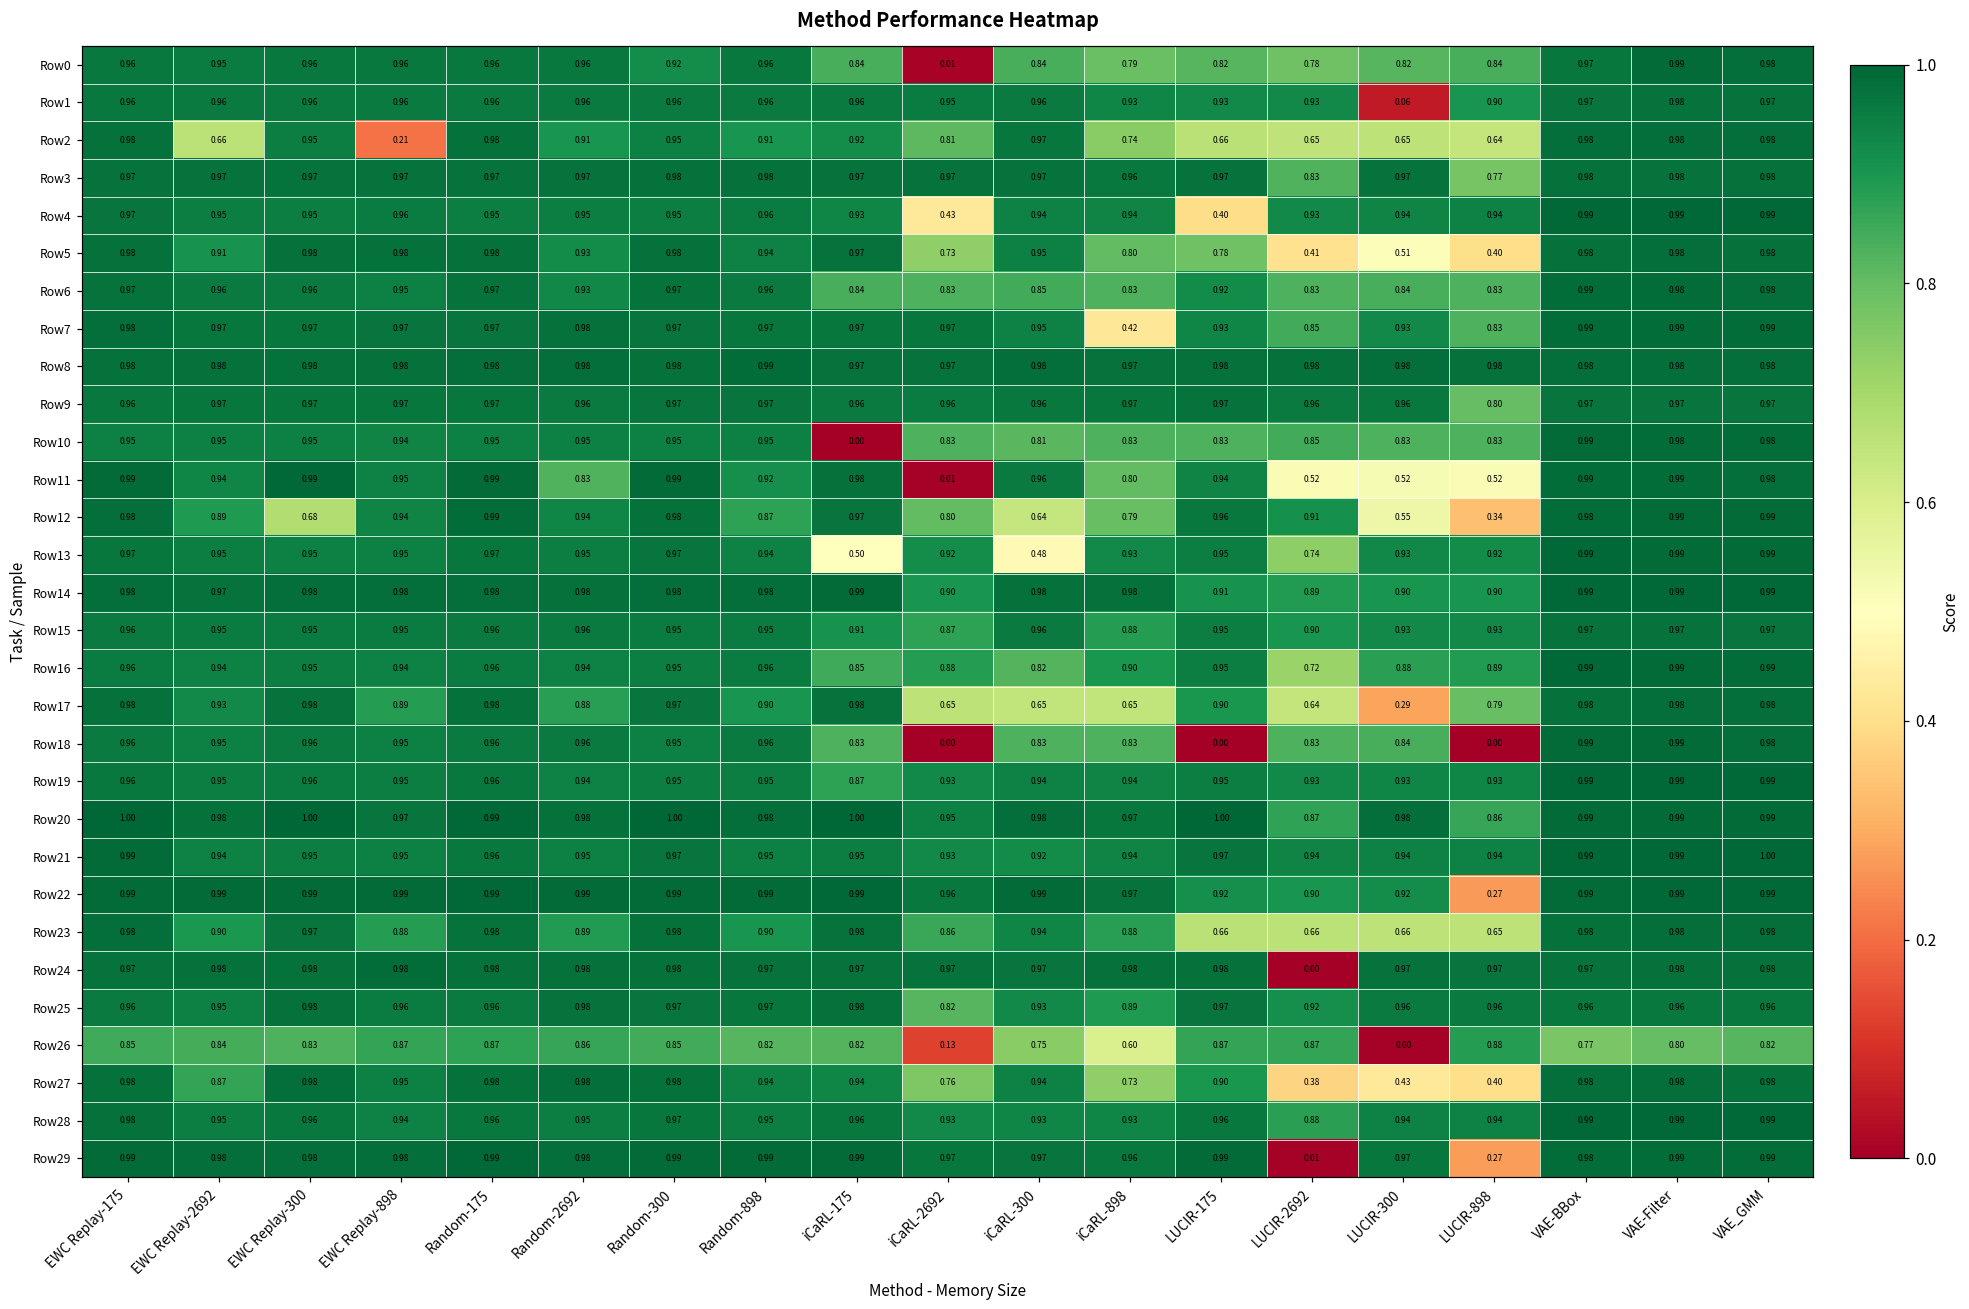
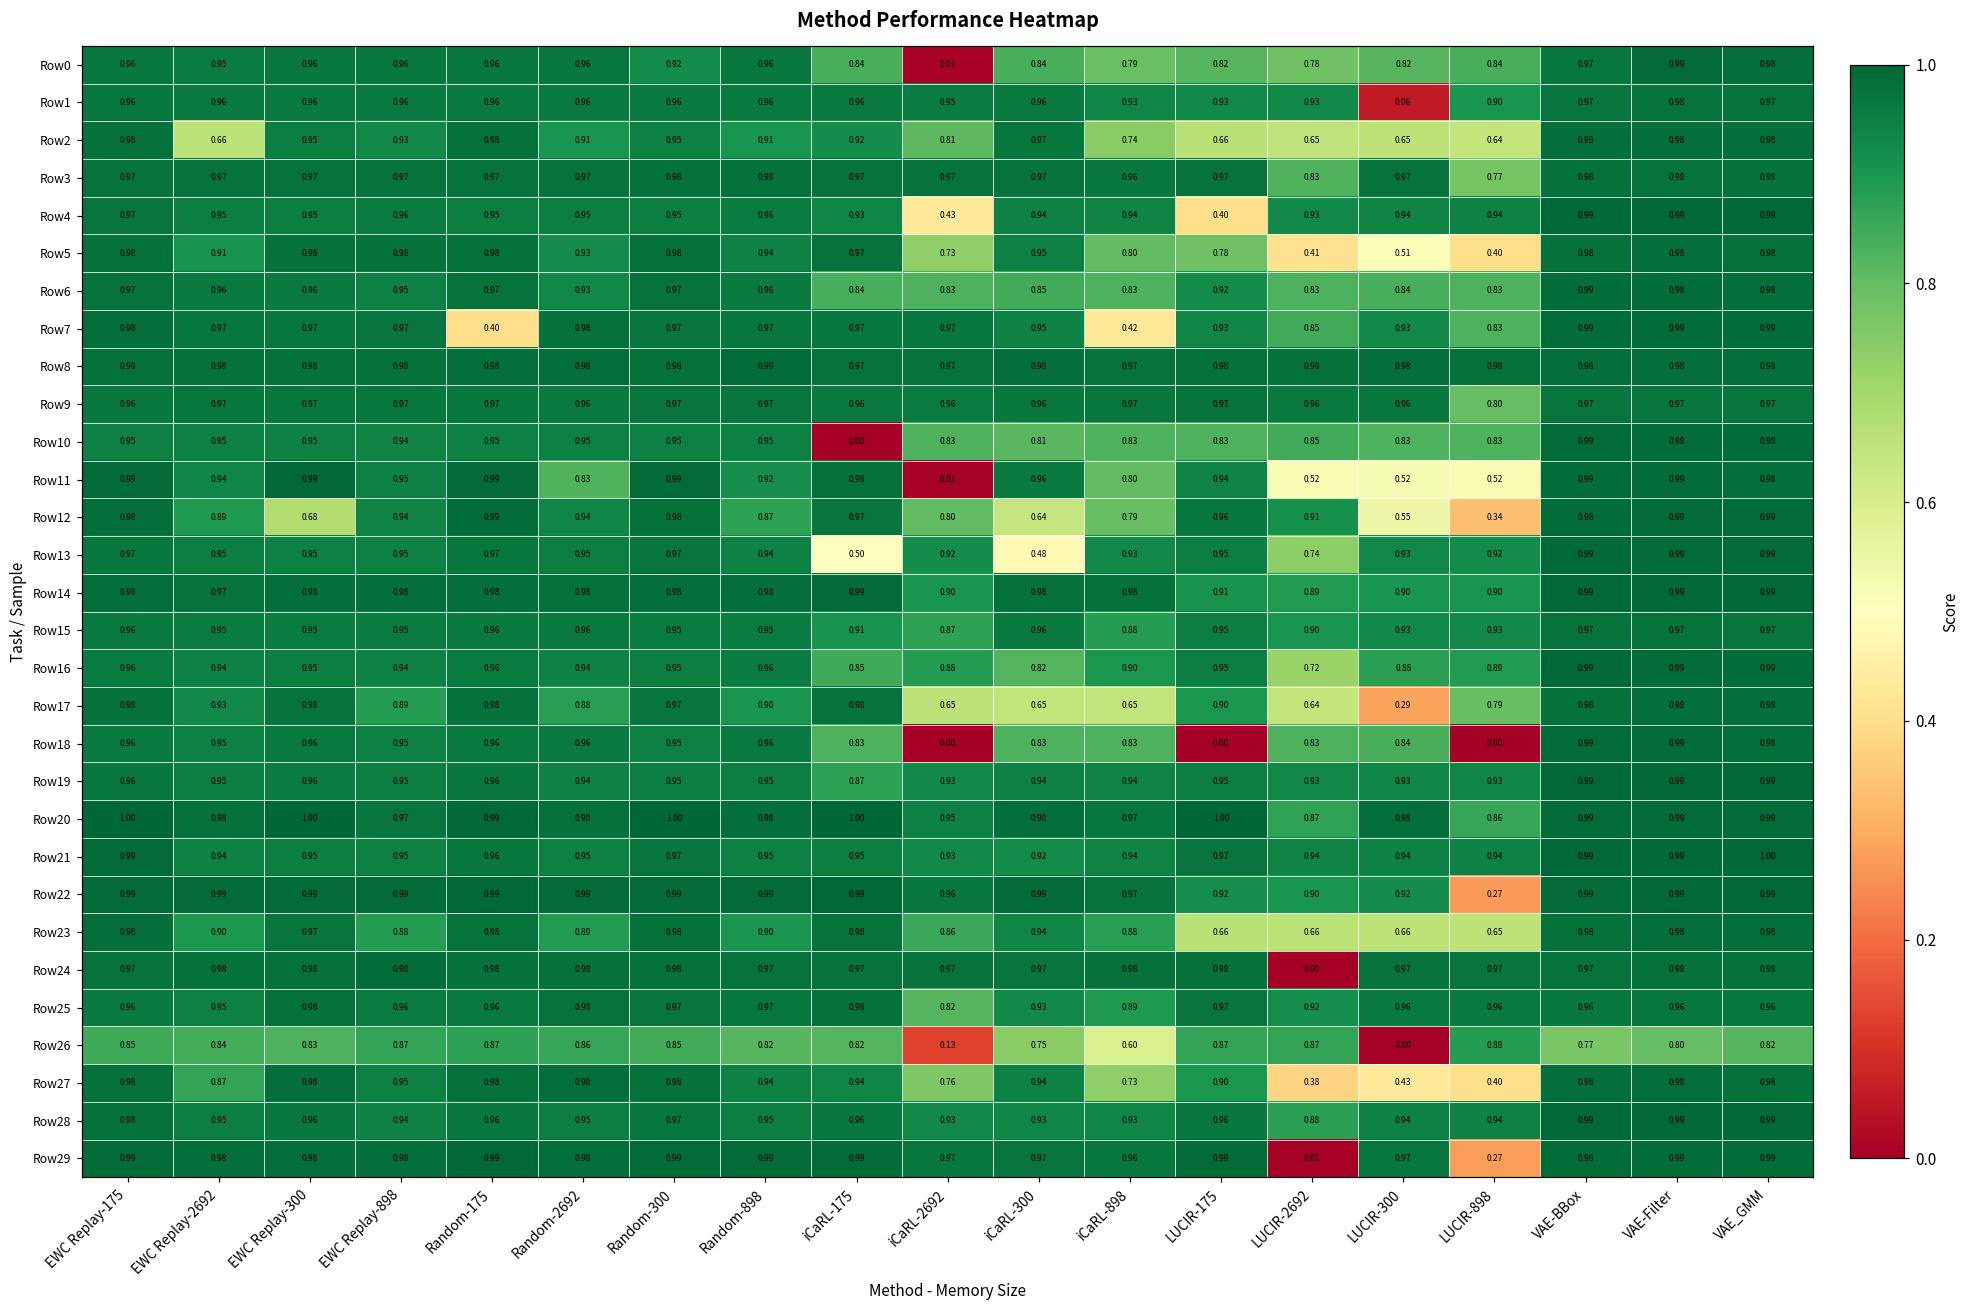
  {
    "Row2": {
      "EWC Replay-175": 0.98,
      "EWC Replay-2692": 0.66,
      "EWC Replay-300": 0.95,
-     "EWC Replay-898": 0.21,
+     "EWC Replay-898": 0.93,
      "Random-175": 0.98,
      "Random-2692": 0.91,
      "Random-300": 0.95,
      "Random-898": 0.91,
      "iCaRL-175": 0.92,
      "iCaRL-2692": 0.81,
      "iCaRL-300": 0.97,
      "iCaRL-898": 0.74,
      "LUCIR-175": 0.66,
      "LUCIR-2692": 0.65,
      "LUCIR-300": 0.65,
      "LUCIR-898": 0.64,
      "VAE-BBox": 0.98,
      "VAE-Filter": 0.98,
      "VAE_GMM": 0.98
    },
    "Row7": {
      "EWC Replay-175": 0.98,
      "EWC Replay-2692": 0.97,
      "EWC Replay-300": 0.97,
      "EWC Replay-898": 0.97,
-     "Random-175": 0.97,
+     "Random-175": 0.40,
      "Random-2692": 0.98,
      "Random-300": 0.97,
      "Random-898": 0.97,
      "iCaRL-175": 0.97,
      "iCaRL-2692": 0.97,
      "iCaRL-300": 0.95,
      "iCaRL-898": 0.42,
      "LUCIR-175": 0.93,
      "LUCIR-2692": 0.85,
      "LUCIR-300": 0.93,
      "LUCIR-898": 0.83,
      "VAE-BBox": 0.99,
      "VAE-Filter": 0.99,
      "VAE_GMM": 0.99
    }
  }
